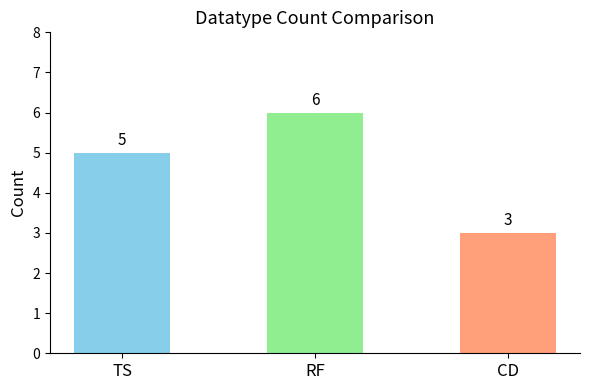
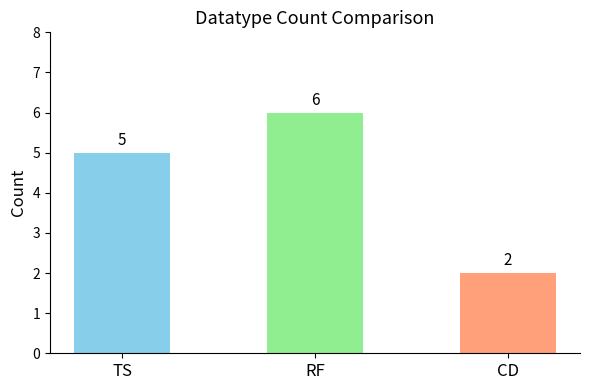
  {
    "TS": 5,
    "RF": 6,
-   "CD": 3
+   "CD": 2
  }
